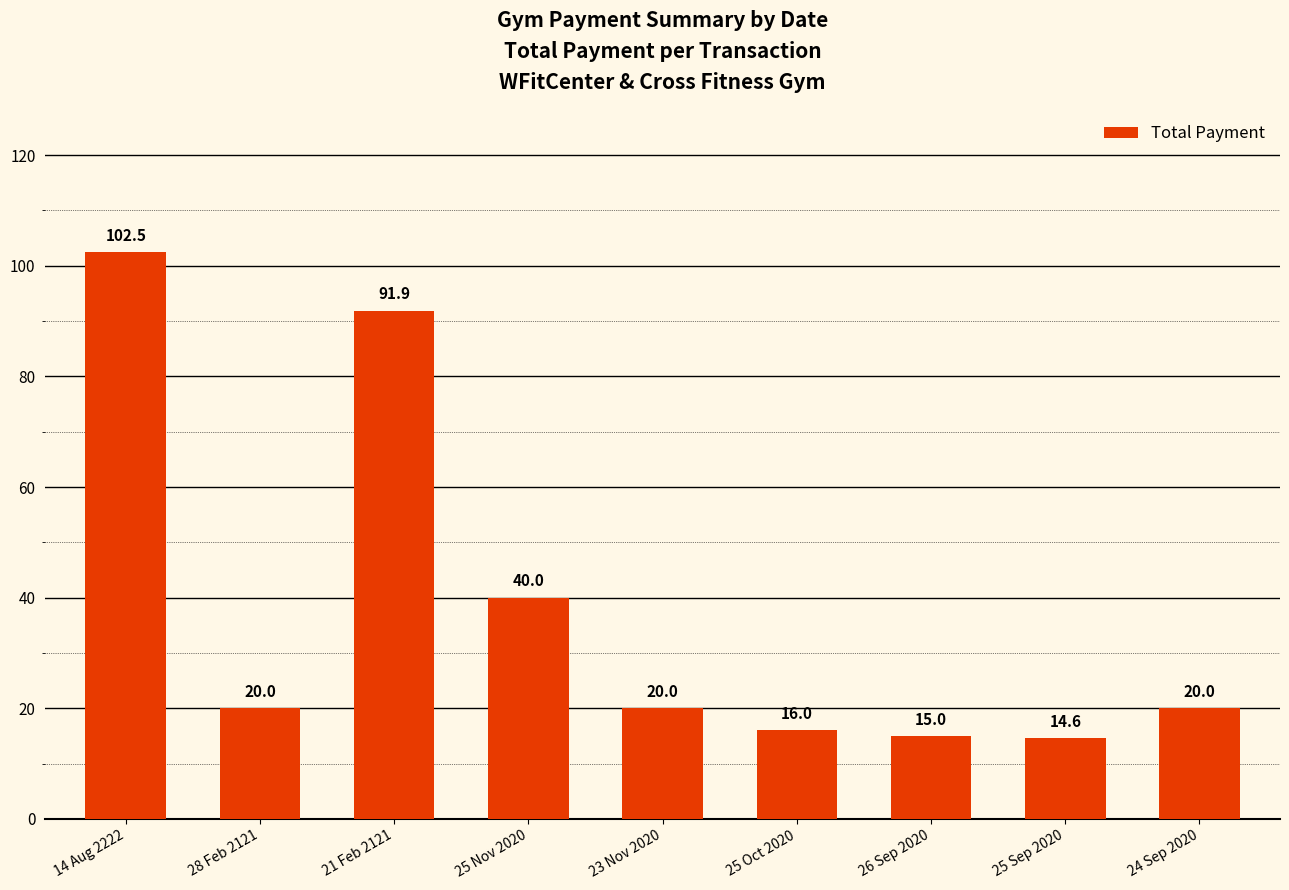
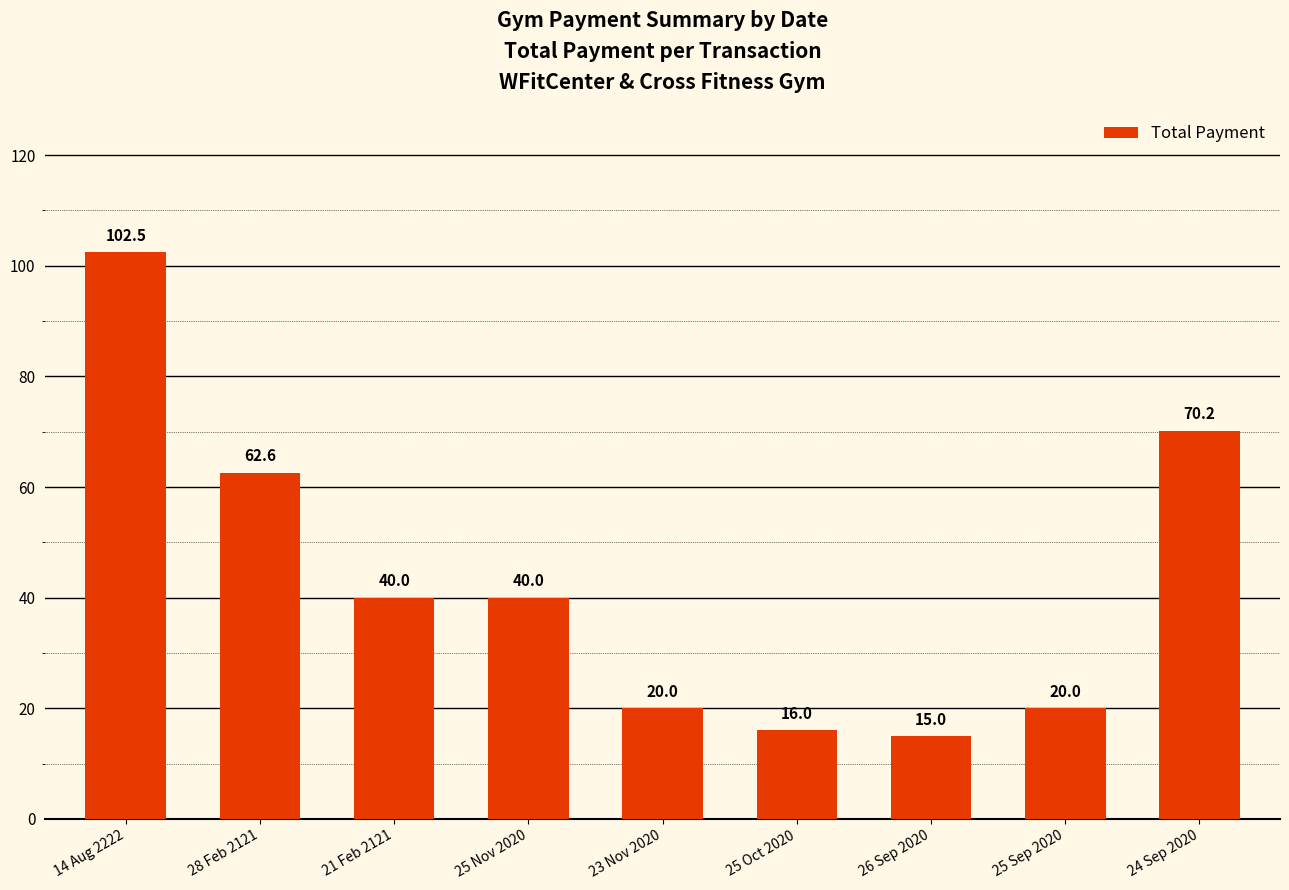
  {
    "14 Aug 2222": 102.5,
-   "28 Feb 2121": 20.0,
-   "21 Feb 2121": 91.9,
+   "28 Feb 2121": 62.6,
+   "21 Feb 2121": 40.0,
    "25 Nov 2020": 40.0,
    "23 Nov 2020": 20.0,
    "25 Oct 2020": 16.0,
    "26 Sep 2020": 15.0,
-   "25 Sep 2020": 14.6,
-   "24 Sep 2020": 20.0
+   "25 Sep 2020": 20.0,
+   "24 Sep 2020": 70.2
  }
